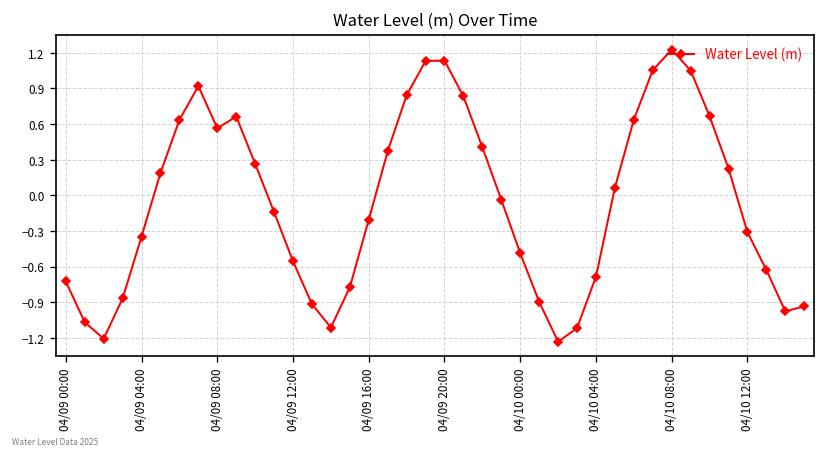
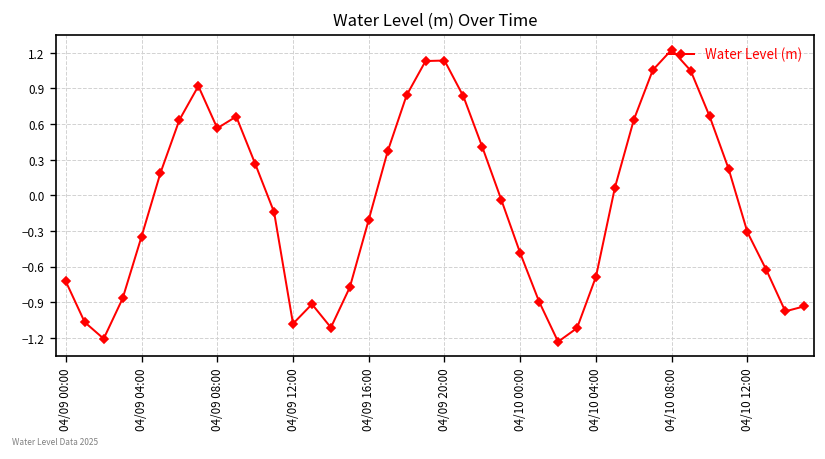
  {
    "04/09 00:00": -0.7,
    "04/09 04:00": -0.3,
    "04/09 08:00": 0.6,
-   "04/09 12:00": -0.6,
+   "04/09 12:00": -1.1,
    "04/09 16:00": -0.2,
    "04/09 20:00": 1.1,
    "04/10 00:00": -0.5,
    "04/10 04:00": -0.7,
    "04/10 08:00": 1.2,
    "04/10 12:00": -0.3
  }
